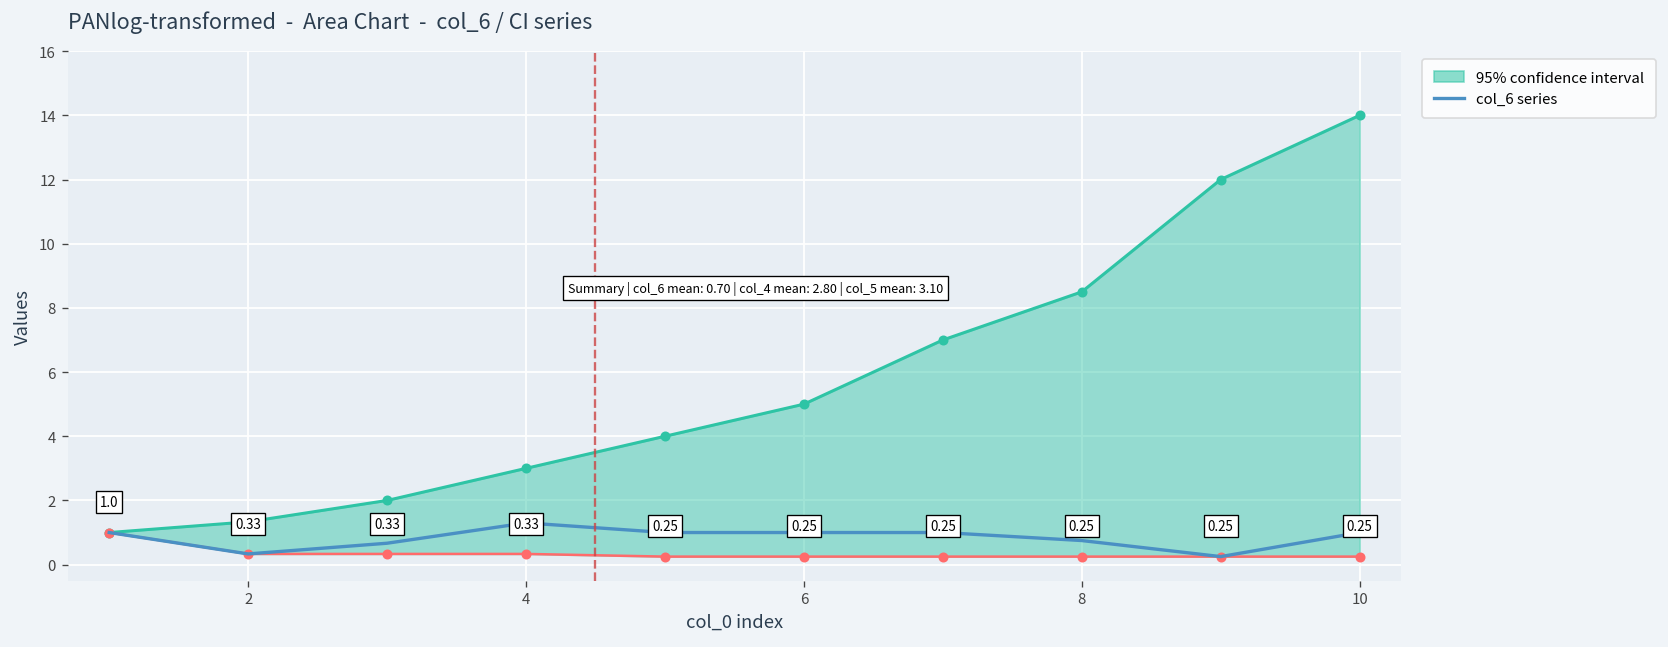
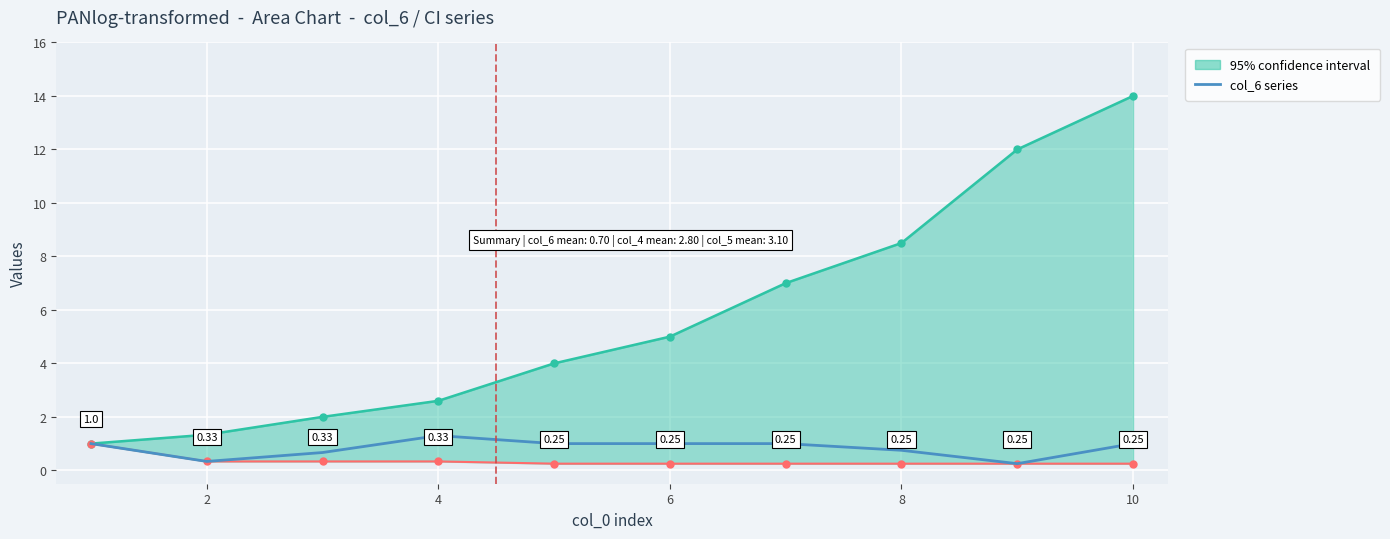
  {
    "95% confidence interval": {
-     "4": 3.0,
+     "4": 2.6,
      "6": 5.0,
      "8": 8.5,
      "10": 14.0
    }
  }
